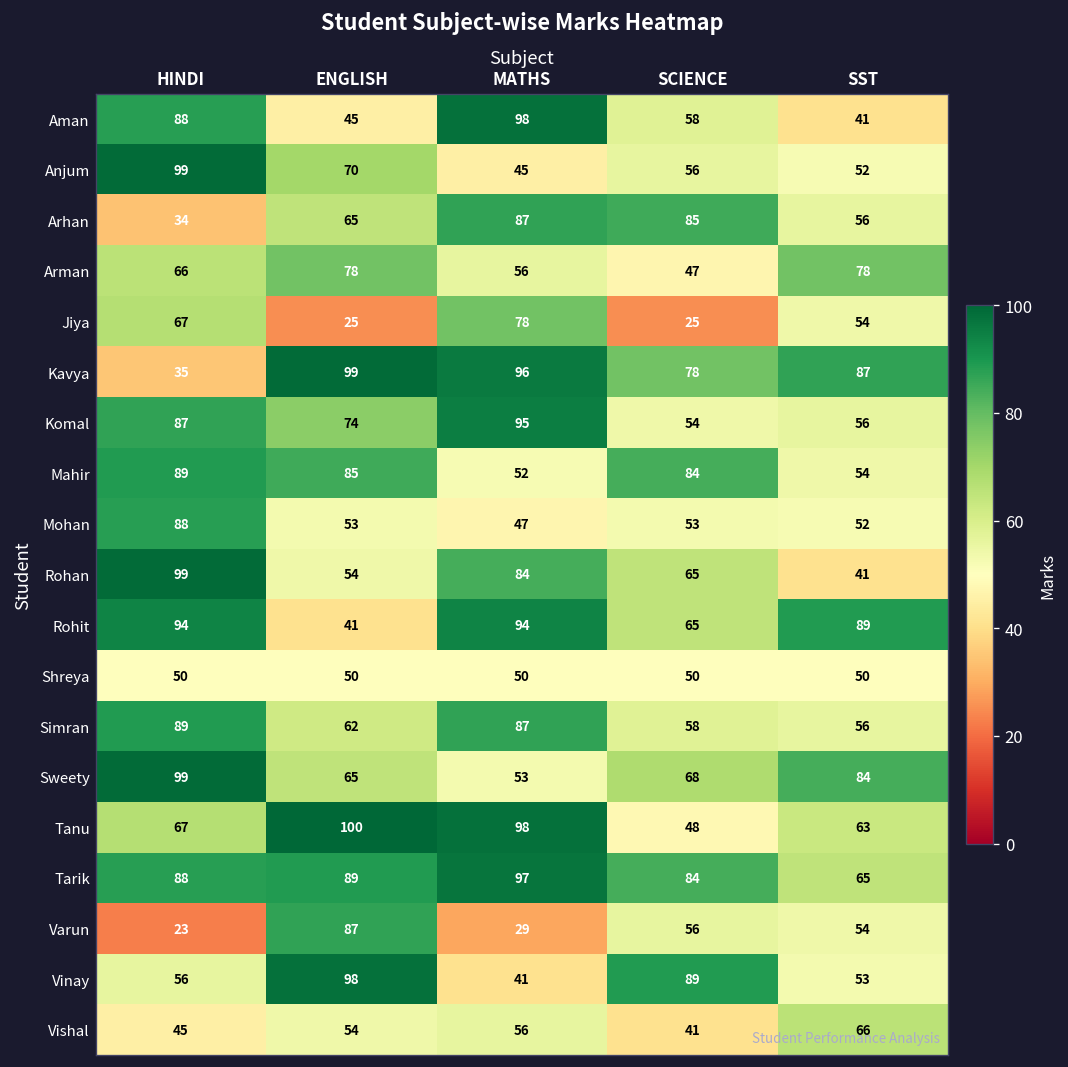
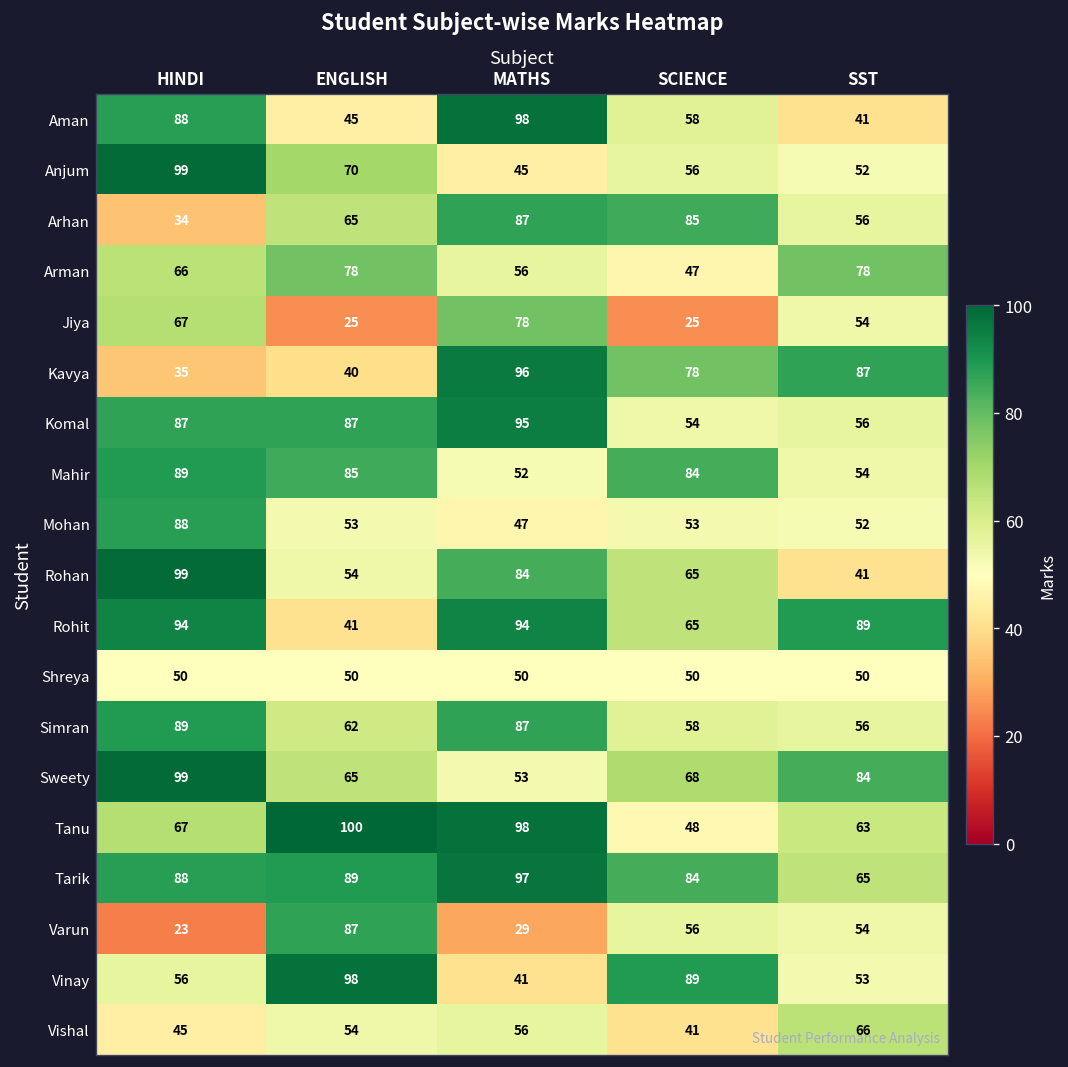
  {
    "Aman": {
      "HINDI": 88,
      "ENGLISH": 45,
      "MATHS": 98,
      "SCIENCE": 58,
      "SST": 41
    },
    "Anjum": {
      "HINDI": 99,
      "ENGLISH": 70,
      "MATHS": 45,
      "SCIENCE": 56,
      "SST": 52
    },
    "Arhan": {
      "HINDI": 34,
      "ENGLISH": 65,
      "MATHS": 87,
      "SCIENCE": 85,
      "SST": 56
    },
    "Arman": {
      "HINDI": 66,
      "ENGLISH": 78,
      "MATHS": 56,
      "SCIENCE": 47,
      "SST": 78
    },
    "Jiya": {
      "HINDI": 67,
      "ENGLISH": 25,
      "MATHS": 78,
      "SCIENCE": 25,
      "SST": 54
    },
    "Kavya": {
      "HINDI": 35,
-     "ENGLISH": 99,
+     "ENGLISH": 40,
      "MATHS": 96,
      "SCIENCE": 78,
      "SST": 87
    },
    "Komal": {
      "HINDI": 87,
-     "ENGLISH": 74,
+     "ENGLISH": 87,
      "MATHS": 95,
      "SCIENCE": 54,
      "SST": 56
    },
    "Mahir": {
      "HINDI": 89,
      "ENGLISH": 85,
      "MATHS": 52,
      "SCIENCE": 84,
      "SST": 54
    },
    "Mohan": {
      "HINDI": 88,
      "ENGLISH": 53,
      "MATHS": 47,
      "SCIENCE": 53,
      "SST": 52
    },
    "Rohan": {
      "HINDI": 99,
      "ENGLISH": 54,
      "MATHS": 84,
      "SCIENCE": 65,
      "SST": 41
    },
    "Rohit": {
      "HINDI": 94,
      "ENGLISH": 41,
      "MATHS": 94,
      "SCIENCE": 65,
      "SST": 89
    },
    "Shreya": {
      "HINDI": 50,
      "ENGLISH": 50,
      "MATHS": 50,
      "SCIENCE": 50,
      "SST": 50
    },
    "Simran": {
      "HINDI": 89,
      "ENGLISH": 62,
      "MATHS": 87,
      "SCIENCE": 58,
      "SST": 56
    },
    "Sweety": {
      "HINDI": 99,
      "ENGLISH": 65,
      "MATHS": 53,
      "SCIENCE": 68,
      "SST": 84
    },
    "Tanu": {
      "HINDI": 67,
      "ENGLISH": 100,
      "MATHS": 98,
      "SCIENCE": 48,
      "SST": 63
    },
    "Tarik": {
      "HINDI": 88,
      "ENGLISH": 89,
      "MATHS": 97,
      "SCIENCE": 84,
      "SST": 65
    },
    "Varun": {
      "HINDI": 23,
      "ENGLISH": 87,
      "MATHS": 29,
      "SCIENCE": 56,
      "SST": 54
    },
    "Vinay": {
      "HINDI": 56,
      "ENGLISH": 98,
      "MATHS": 41,
      "SCIENCE": 89,
      "SST": 53
    },
    "Vishal": {
      "HINDI": 45,
      "ENGLISH": 54,
      "MATHS": 56,
      "SCIENCE": 41
    }
  }
